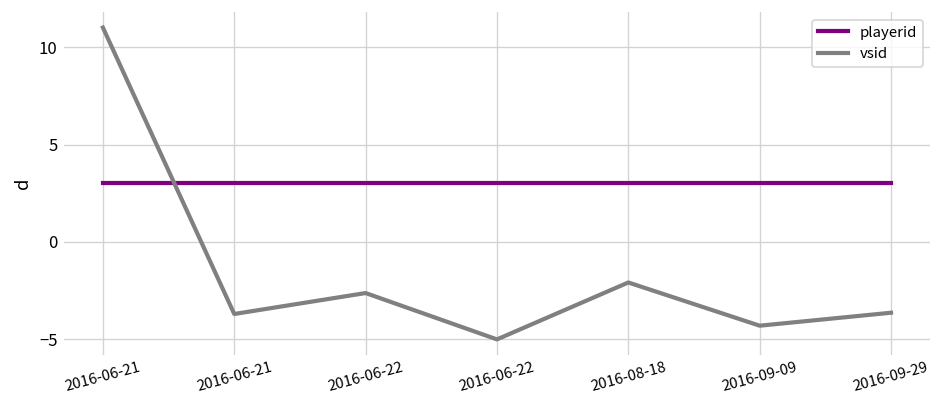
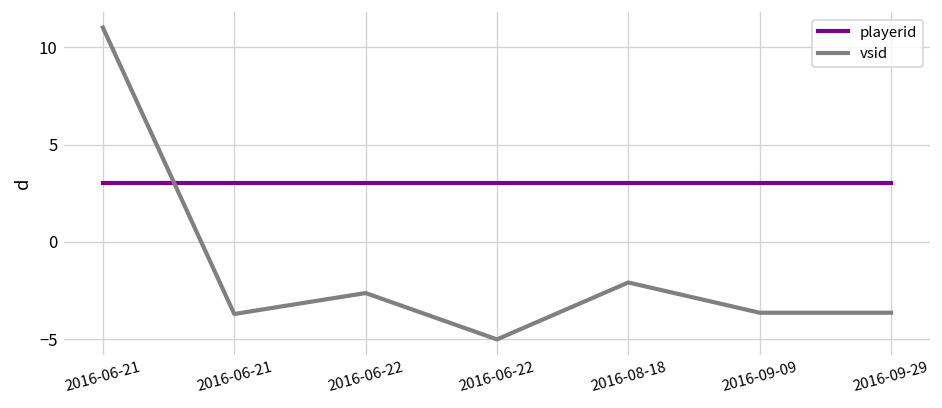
  {
    "playerid": {
      "2016-08-18": 3.0,
      "2016-09-09": 3.0,
      "2016-09-29": 3.0
    },
    "vsid": {
      "2016-08-18": -2.1,
-     "2016-09-09": -4.3,
+     "2016-09-09": -3.6,
      "2016-09-29": -3.6
    }
  }
